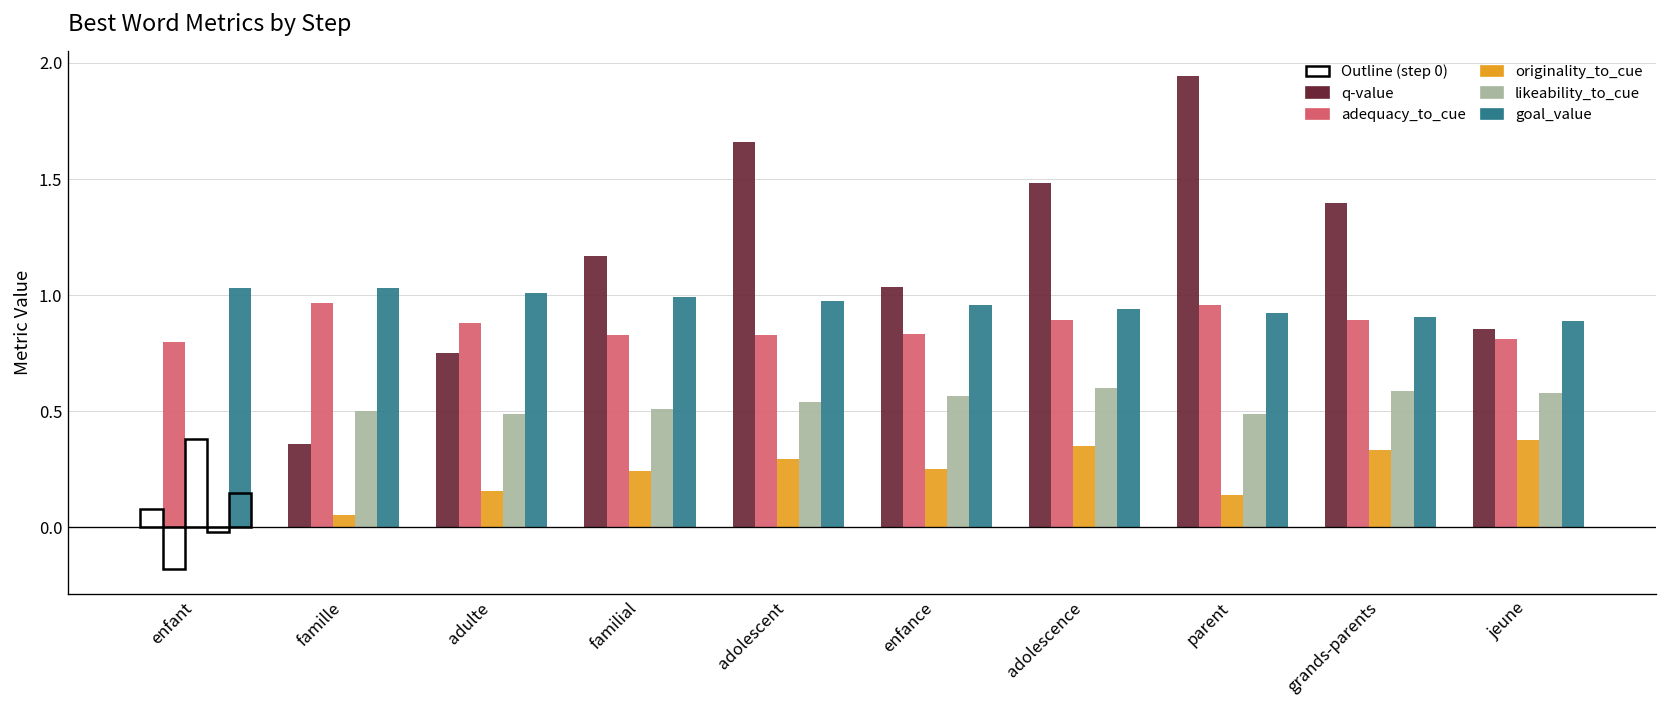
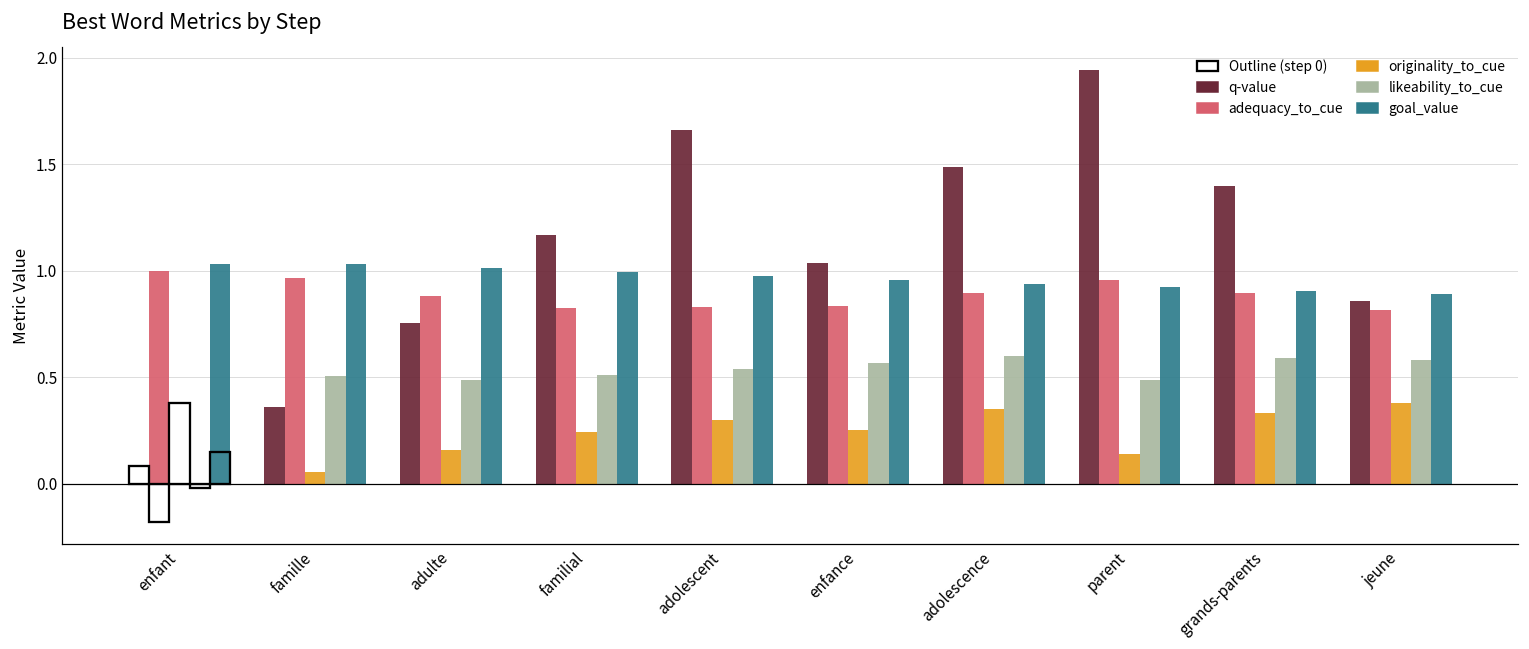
  {
    "q-value": {
      "enfant": 0.0,
      "famille": 0.36,
      "adulte": 0.75,
      "familial": 1.17,
      "adolescent": 1.66,
      "enfance": 1.04,
      "adolescence": 1.48,
      "parent": 1.94,
      "grands-parents": 1.4,
      "jeune": 0.86
    },
    "adequacy_to_cue": {
-     "enfant": 0.8,
+     "enfant": 1.0,
      "famille": 0.96,
      "adulte": 0.88,
      "familial": 0.83,
      "adolescent": 0.83,
      "enfance": 0.83,
      "adolescence": 0.9,
      "parent": 0.96,
      "grands-parents": 0.9,
      "jeune": 0.8
    },
    "originality_to_cue": {
      "enfant": 0.0,
      "famille": 0.05,
      "adulte": 0.16,
      "familial": 0.24,
      "adolescent": 0.3,
      "enfance": 0.25,
      "adolescence": 0.35,
      "parent": 0.14,
      "grands-parents": 0.33,
      "jeune": 0.38
    },
    "likeability_to_cue": {
      "enfant": 0.0,
      "famille": 0.5,
      "adulte": 0.49,
      "familial": 0.5,
      "adolescent": 0.54,
      "enfance": 0.57,
      "adolescence": 0.6,
      "parent": 0.5,
      "grands-parents": 0.6,
      "jeune": 0.58
    },
    "goal_value": {
      "enfant": 1.03,
      "famille": 1.03,
      "adulte": 1.0,
      "familial": 1.0,
      "adolescent": 0.97,
      "enfance": 0.96,
      "adolescence": 0.94,
      "parent": 0.92,
      "grands-parents": 0.9,
      "jeune": 0.9
    }
  }
